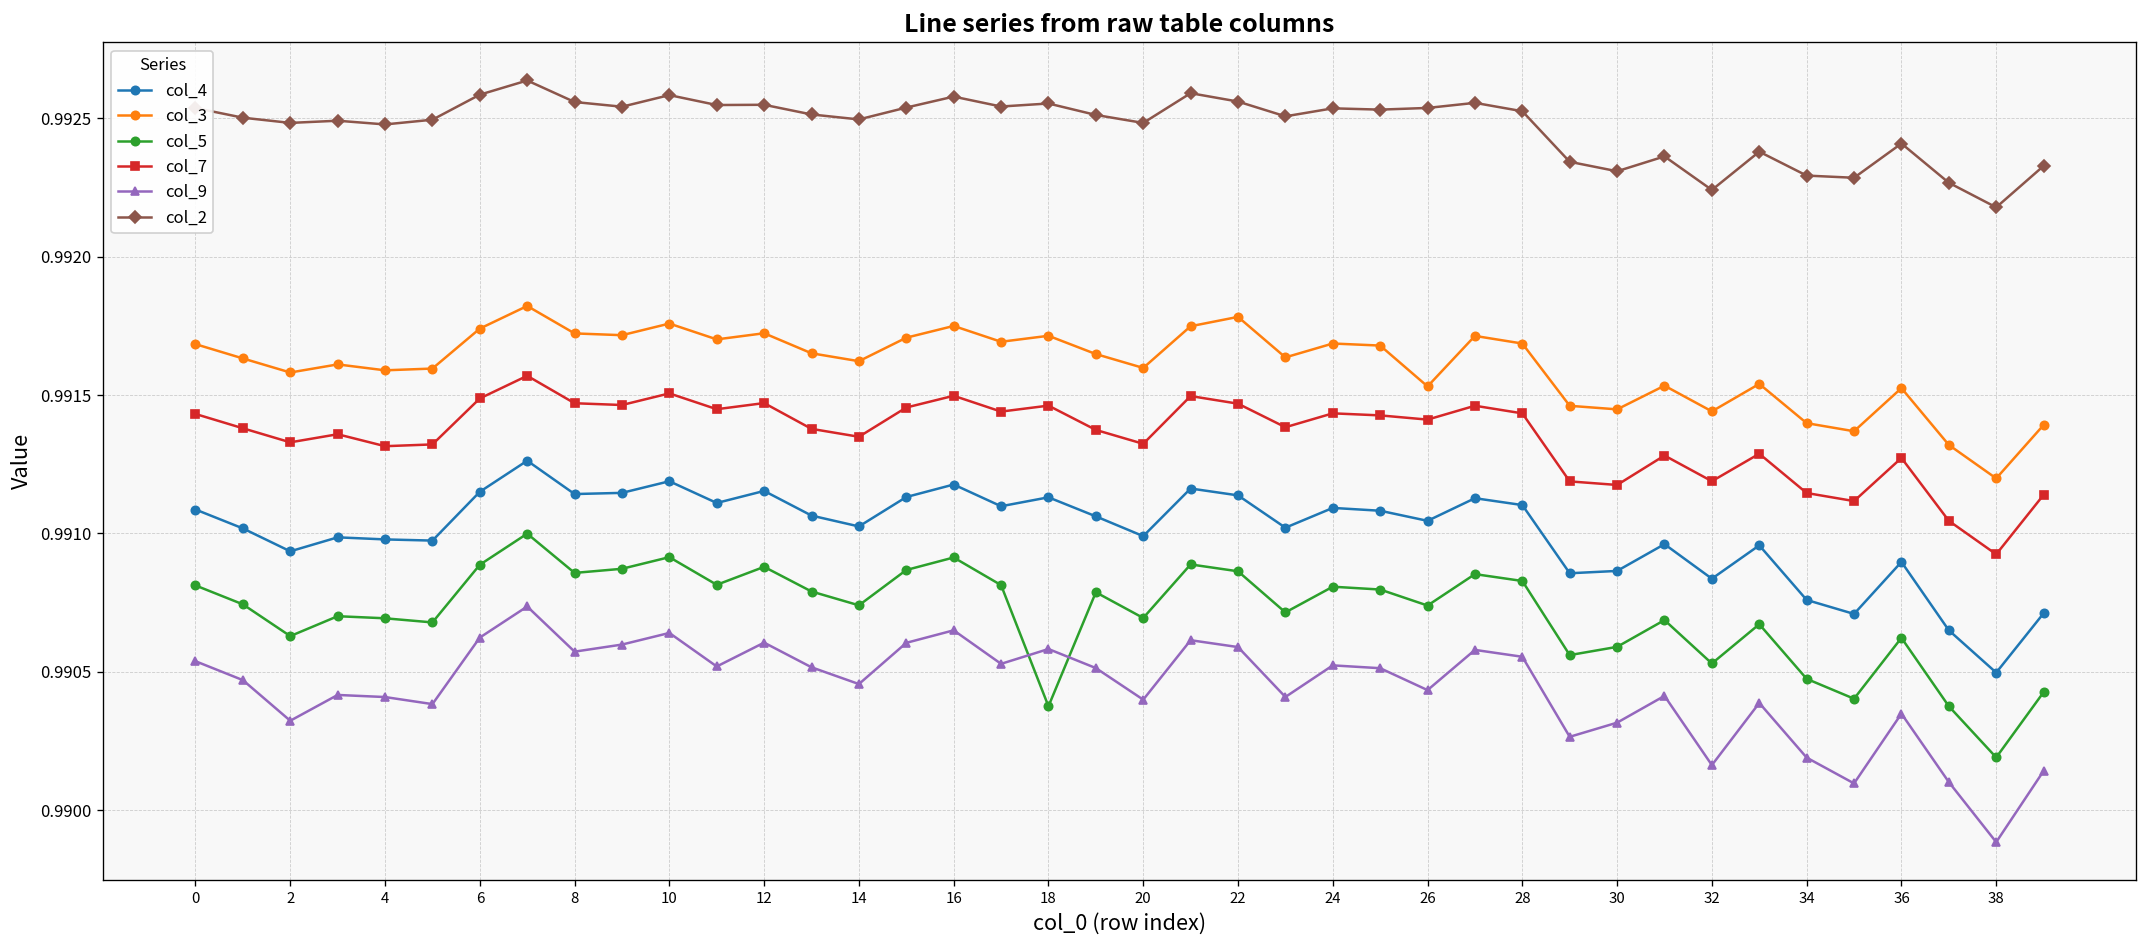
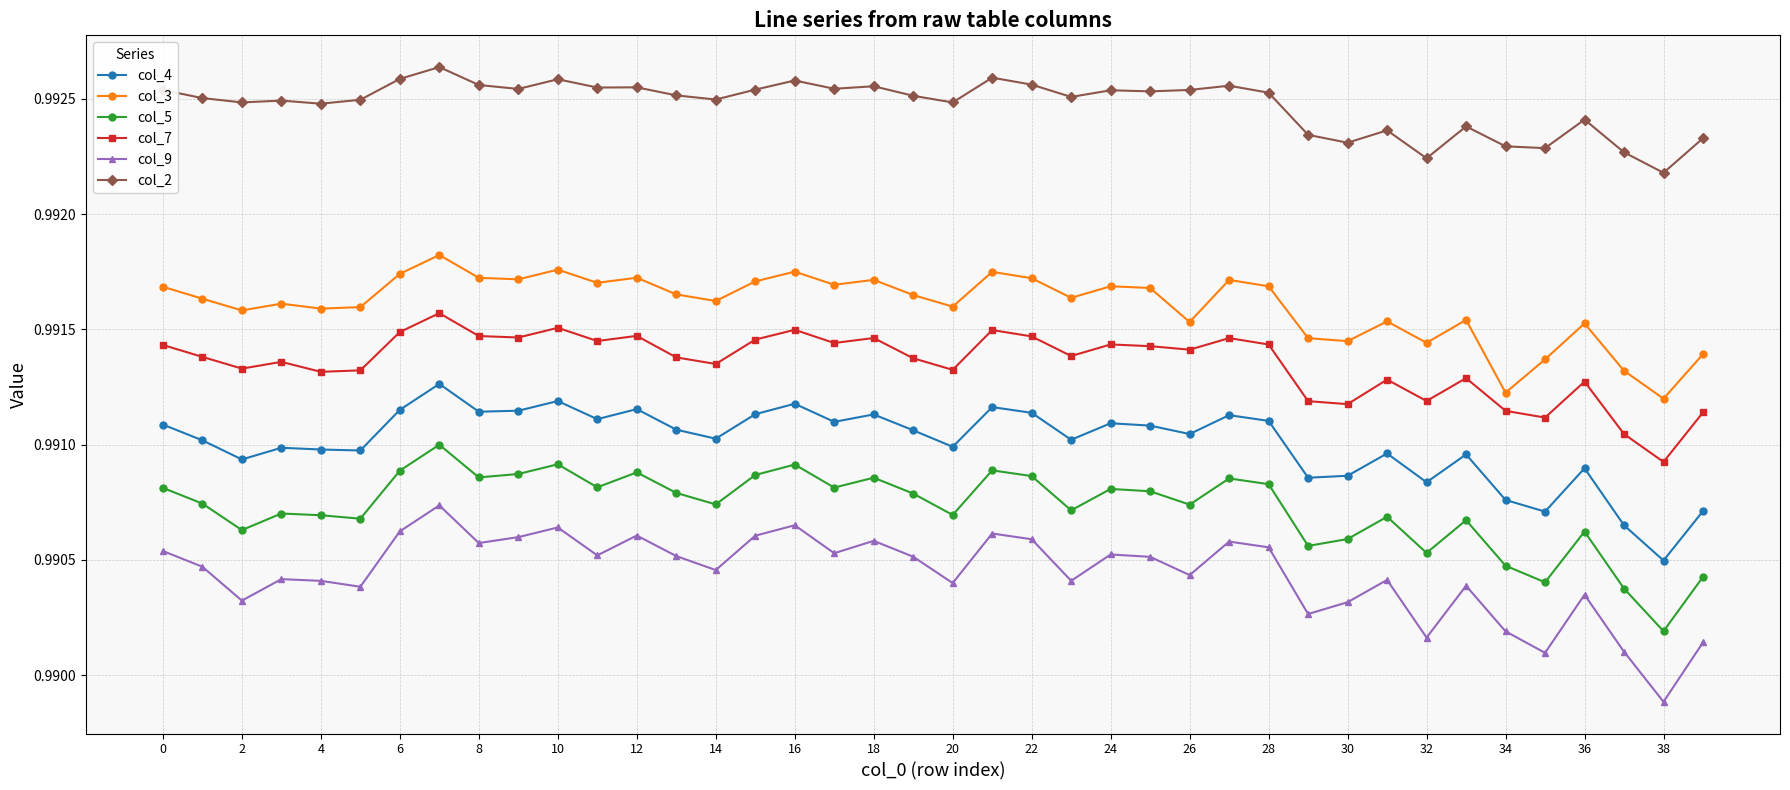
  {
    "col_4": {
      "0": 0.99109,
      "2": 0.99094,
      "4": 0.99098,
      "6": 0.99115,
      "8": 0.99114,
      "10": 0.99119,
      "12": 0.99115,
      "14": 0.99103,
      "16": 0.99118,
      "18": 0.99113,
      "20": 0.99099,
      "22": 0.99114,
      "24": 0.99109,
      "26": 0.99105,
      "28": 0.99110,
      "30": 0.99086,
      "32": 0.99084,
      "34": 0.99076,
      "36": 0.99090,
      "38": 0.99050
    },
    "col_3": {
      "0": 0.99168,
      "2": 0.99158,
      "4": 0.99159,
      "6": 0.99174,
      "8": 0.99172,
      "10": 0.99176,
      "12": 0.99172,
      "14": 0.99162,
      "16": 0.99175,
      "18": 0.99171,
      "20": 0.99160,
-     "22": 0.99178,
+     "22": 0.99172,
      "24": 0.99169,
      "26": 0.99153,
      "28": 0.99169,
      "30": 0.99145,
      "32": 0.99144,
-     "34": 0.99140,
+     "34": 0.99122,
      "36": 0.99153,
      "38": 0.99120
    },
    "col_5": {
      "0": 0.99081,
      "2": 0.99063,
      "4": 0.99069,
      "6": 0.99089,
      "8": 0.99086,
      "10": 0.99091,
      "12": 0.99088,
      "14": 0.99074,
      "16": 0.99091,
-     "18": 0.99038,
+     "18": 0.99086,
      "20": 0.99069,
      "22": 0.99086,
      "24": 0.99081,
      "26": 0.99074,
      "28": 0.99083,
      "30": 0.99059,
      "32": 0.99053,
      "34": 0.99047,
      "36": 0.99062,
      "38": 0.99019
    },
    "col_7": {
      "0": 0.99143,
      "2": 0.99133,
      "4": 0.99132,
      "6": 0.99149,
      "8": 0.99147,
      "10": 0.99151,
      "12": 0.99147,
      "14": 0.99135,
      "16": 0.99150,
      "18": 0.99146,
      "20": 0.99132,
      "22": 0.99147,
      "24": 0.99143,
      "26": 0.99141,
      "28": 0.99143,
      "30": 0.99118,
      "32": 0.99119,
      "34": 0.99115,
      "36": 0.99127,
      "38": 0.99092
    },
    "col_9": {
      "0": 0.99054,
      "2": 0.99032,
      "4": 0.99041,
      "6": 0.99062,
      "8": 0.99057,
      "10": 0.99064,
      "12": 0.99061,
      "14": 0.99046,
      "16": 0.99065,
      "18": 0.99058,
      "20": 0.99040,
      "22": 0.99059,
      "24": 0.99052,
      "26": 0.99043,
      "28": 0.99055,
      "30": 0.99032,
      "32": 0.99016,
      "34": 0.99019,
      "36": 0.99035,
      "38": 0.98988
    },
    "col_2": {
      "2": 0.99248,
      "4": 0.99248,
      "6": 0.99259,
      "8": 0.99256,
      "10": 0.99258,
      "12": 0.99255,
      "14": 0.99250,
      "16": 0.99258,
      "18": 0.99255,
      "20": 0.99248,
      "22": 0.99256,
      "24": 0.99254,
      "26": 0.99254,
      "28": 0.99253,
      "30": 0.99231,
      "32": 0.99224,
      "34": 0.99229,
      "36": 0.99241,
      "38": 0.99218
    }
  }
